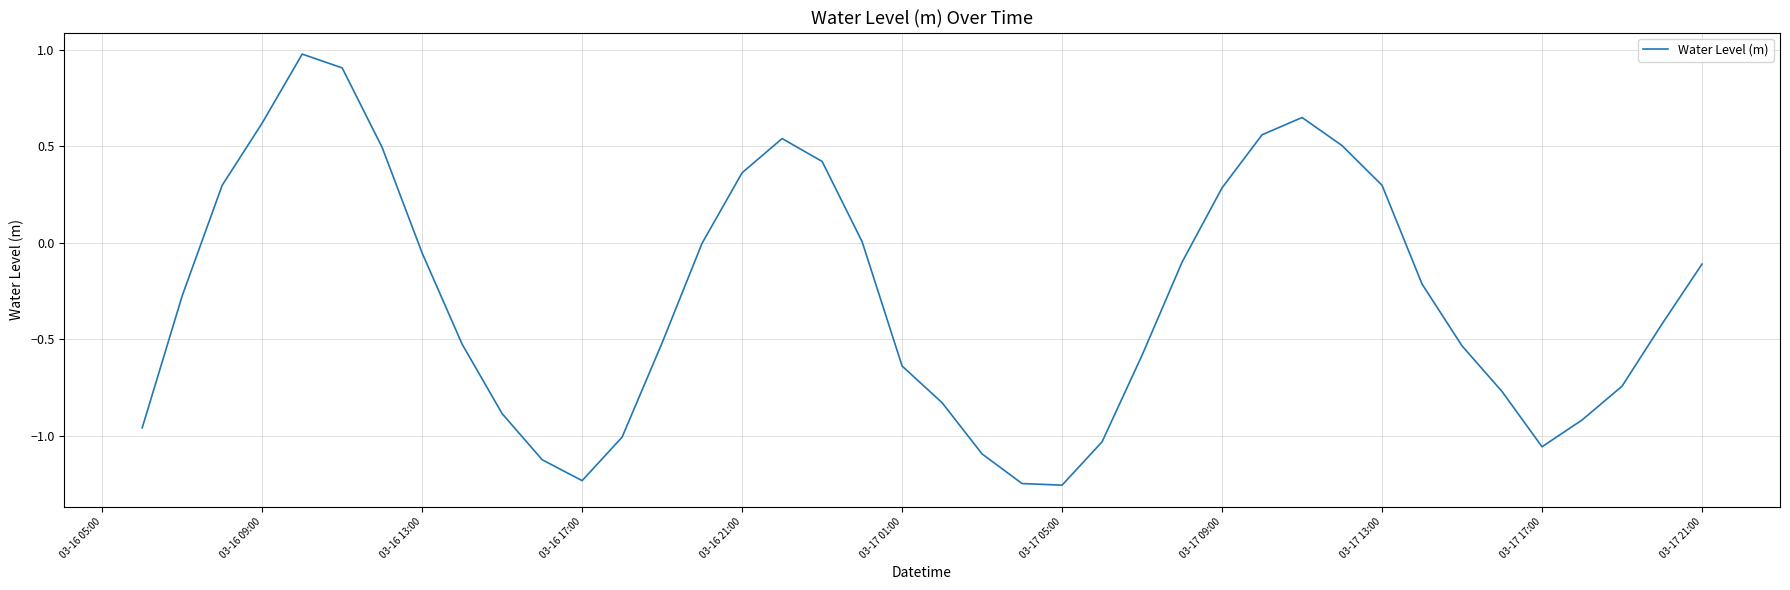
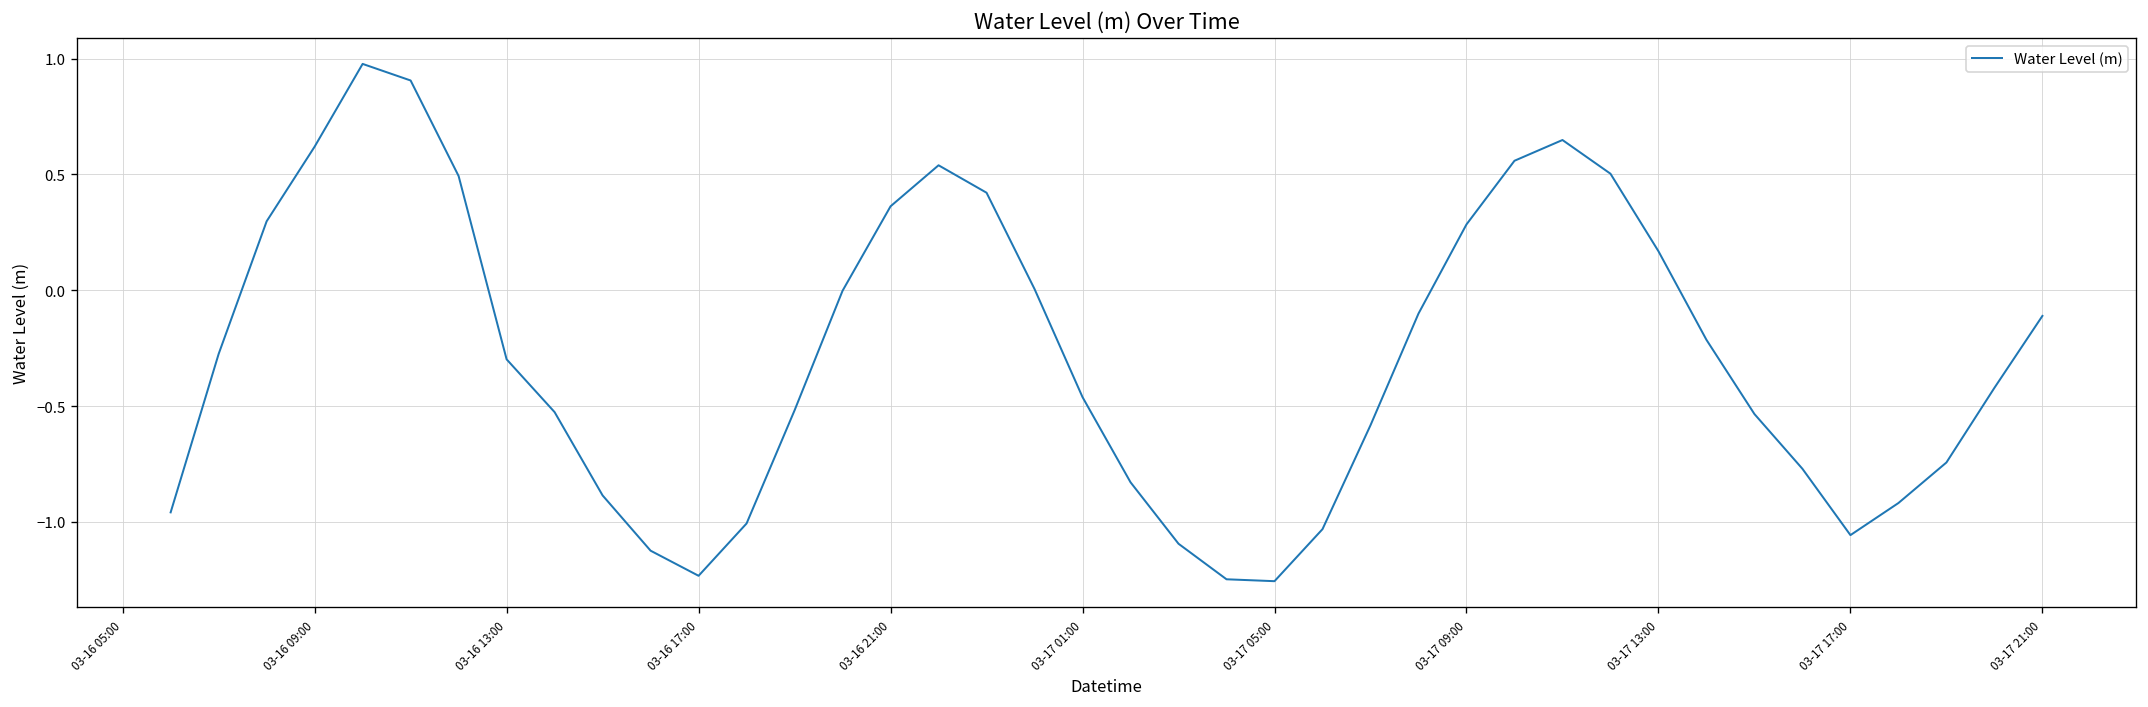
  {
    "03-16 09:00": 0.62,
-   "03-16 13:00": -0.05,
+   "03-16 13:00": -0.30,
    "03-16 17:00": -1.23,
    "03-16 21:00": 0.36,
-   "03-17 01:00": -0.64,
+   "03-17 01:00": -0.46,
    "03-17 05:00": -1.26,
    "03-17 09:00": 0.28,
-   "03-17 13:00": 0.30,
+   "03-17 13:00": 0.17,
    "03-17 17:00": -1.06,
    "03-17 21:00": -0.11
  }
